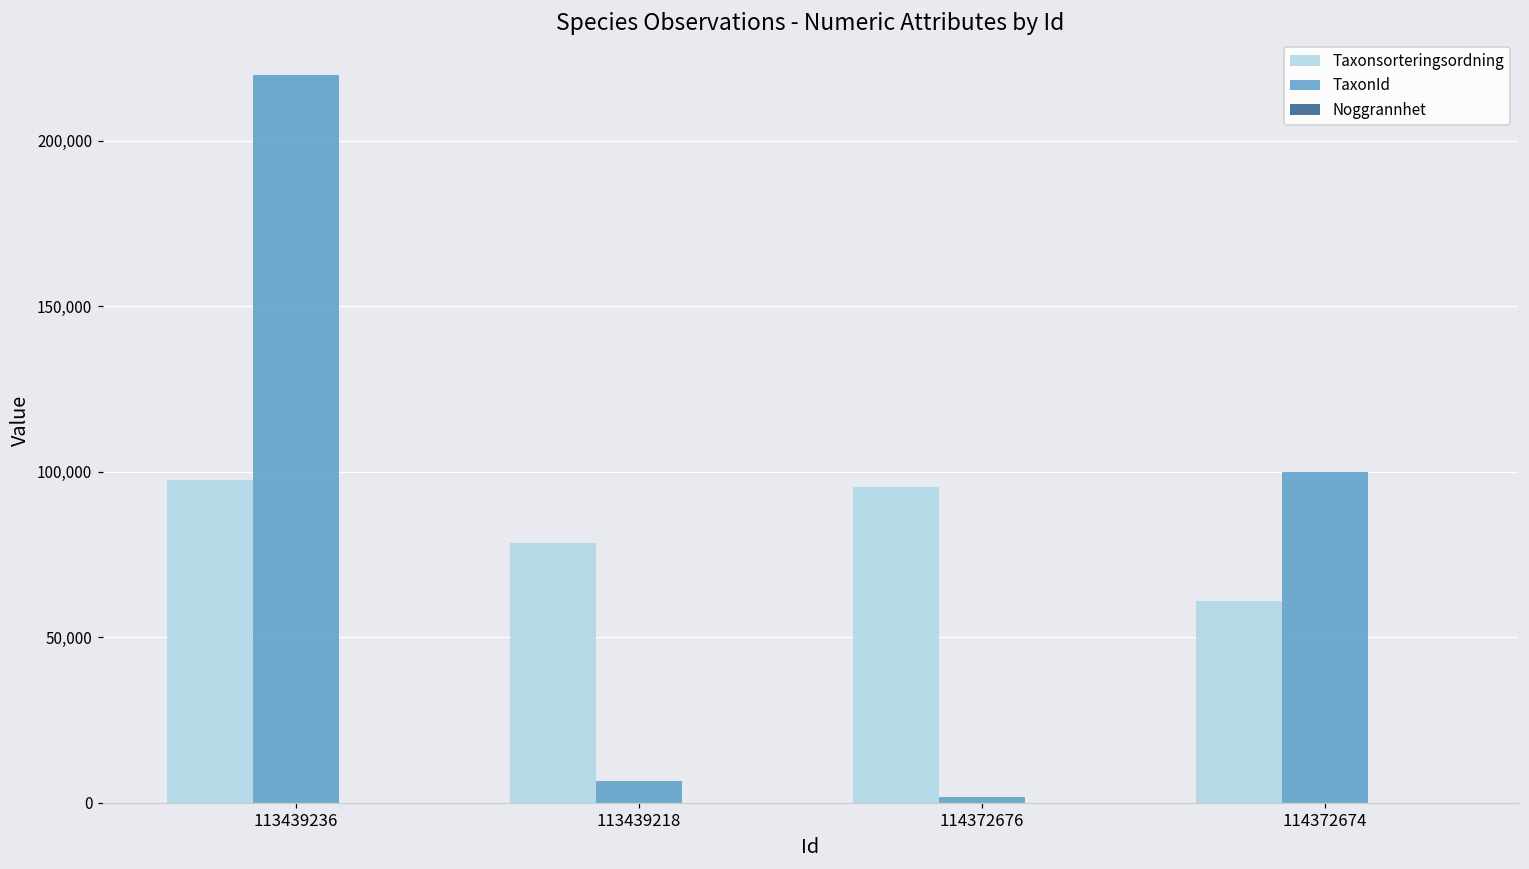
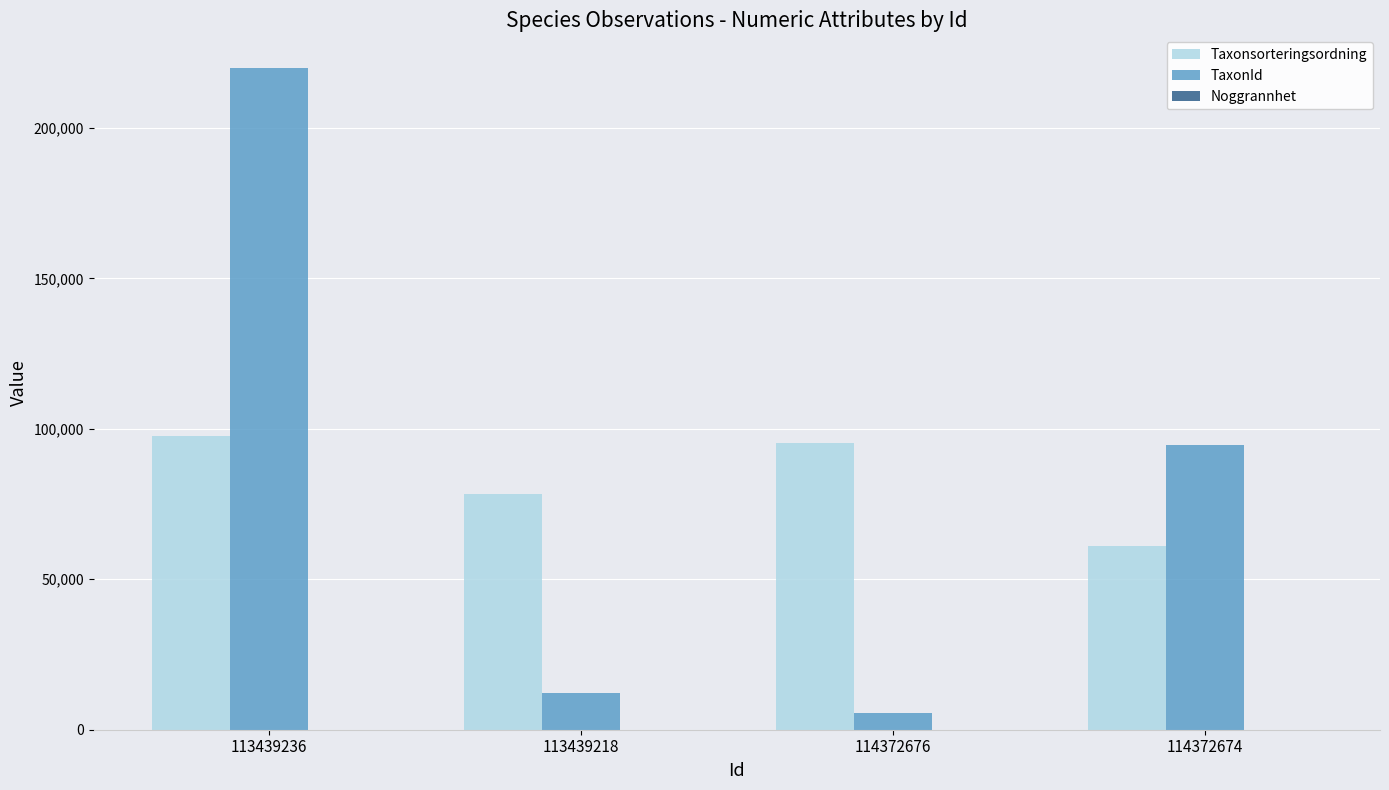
  {
    "Taxonsorteringsordning": {
      "113439236": "98,000",
      "113439218": "79,000",
      "114372676": "95,000",
      "114372674": "61,000"
    },
    "TaxonId": {
      "113439236": "220,000",
-     "113439218": "6,000",
-     "114372676": "2,000",
-     "114372674": "100,000"
+     "113439218": "12,000",
+     "114372676": "5,000",
+     "114372674": "95,000"
    }
  }
